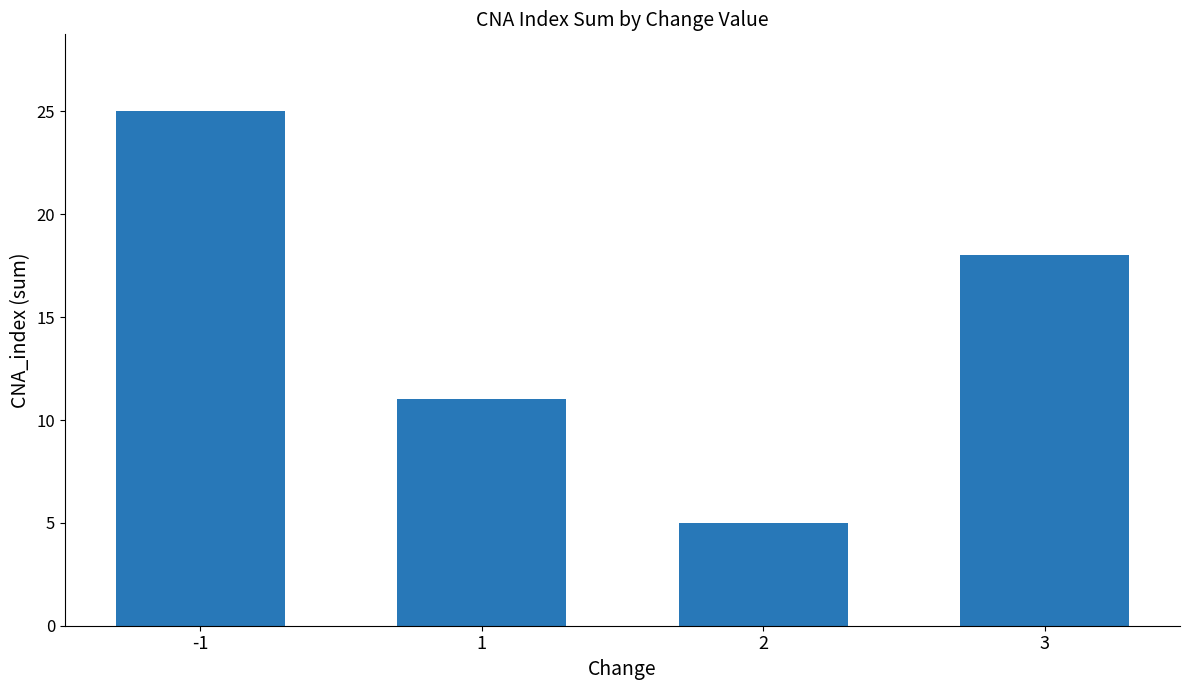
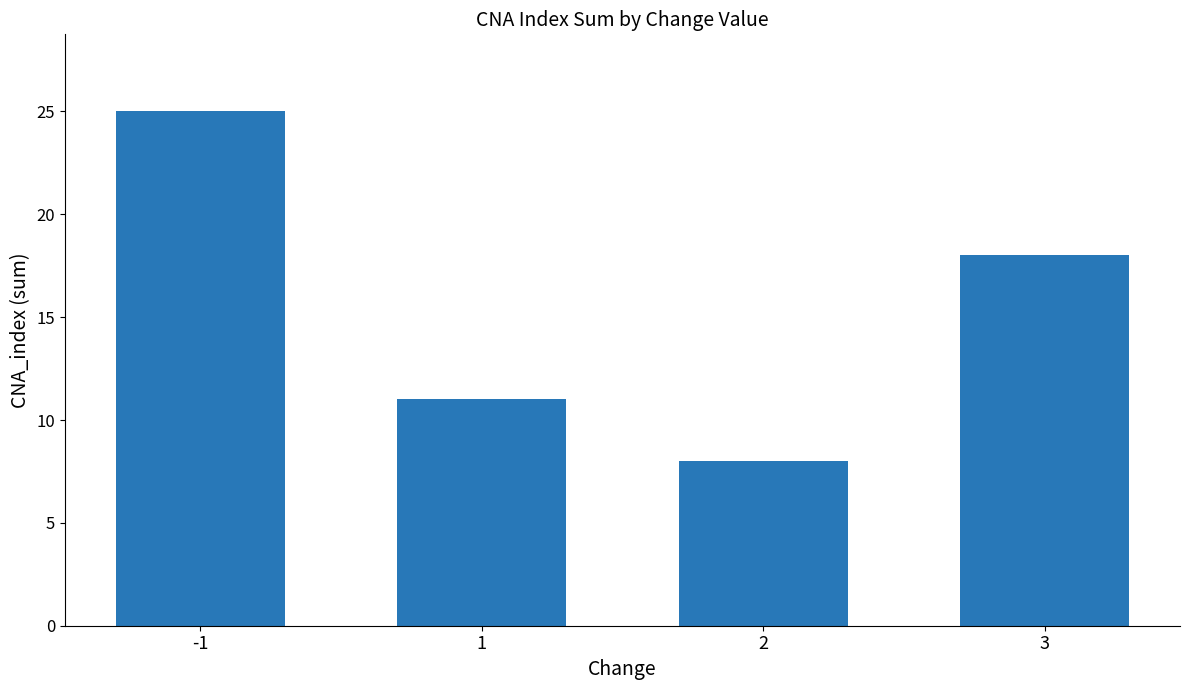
  {
    "-1": 25,
    "1": 11,
-   "2": 5,
+   "2": 8,
    "3": 18
  }
